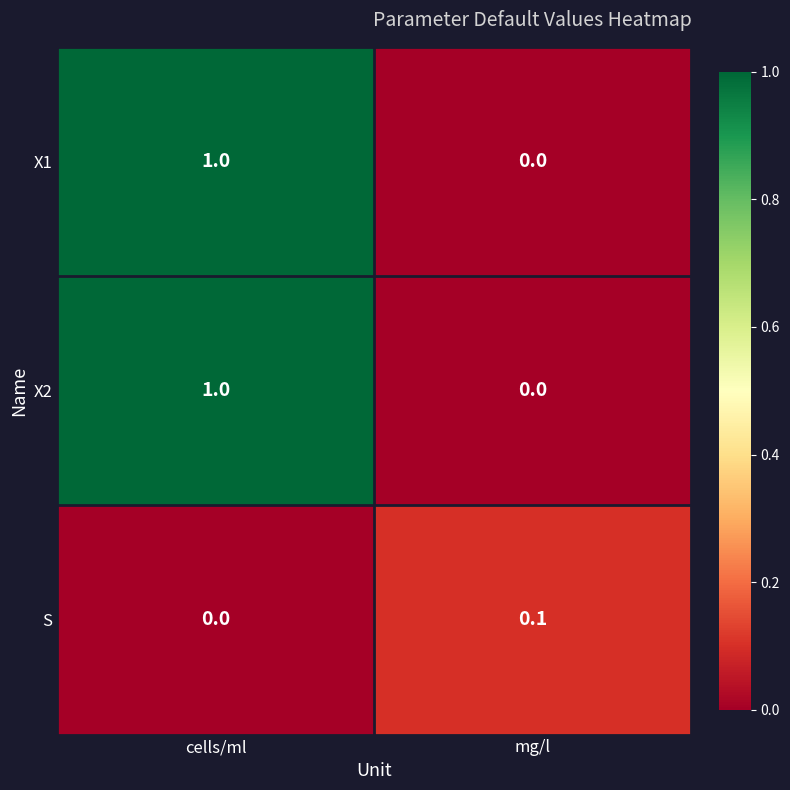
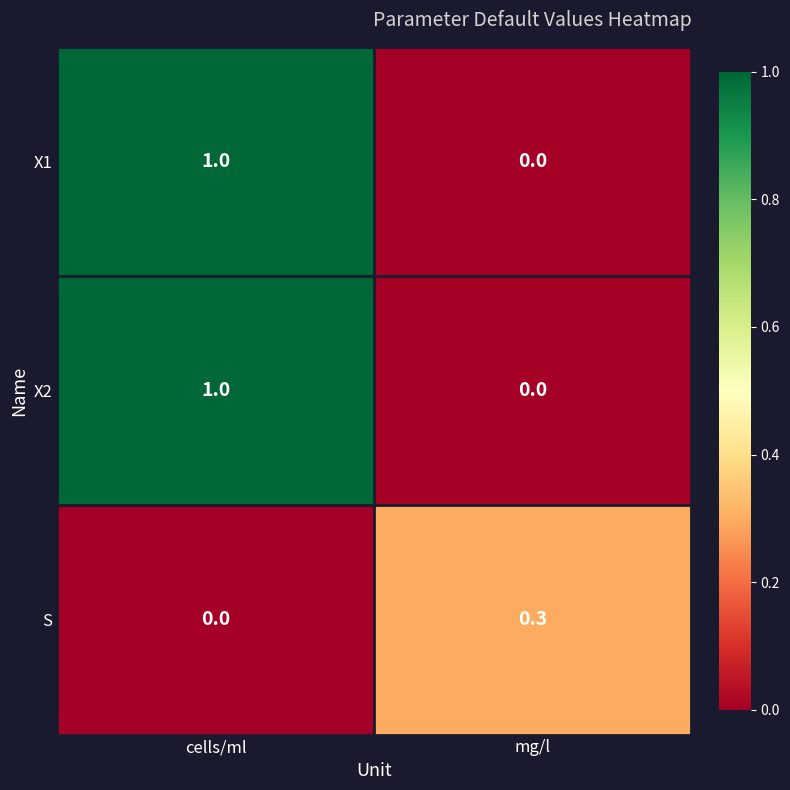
  {
    "X1": {
      "cells/ml": 1.0,
      "mg/l": 0.0
    },
    "X2": {
      "cells/ml": 1.0,
      "mg/l": 0.0
    },
    "S": {
      "cells/ml": 0.0,
-     "mg/l": 0.1
+     "mg/l": 0.3
    }
  }
